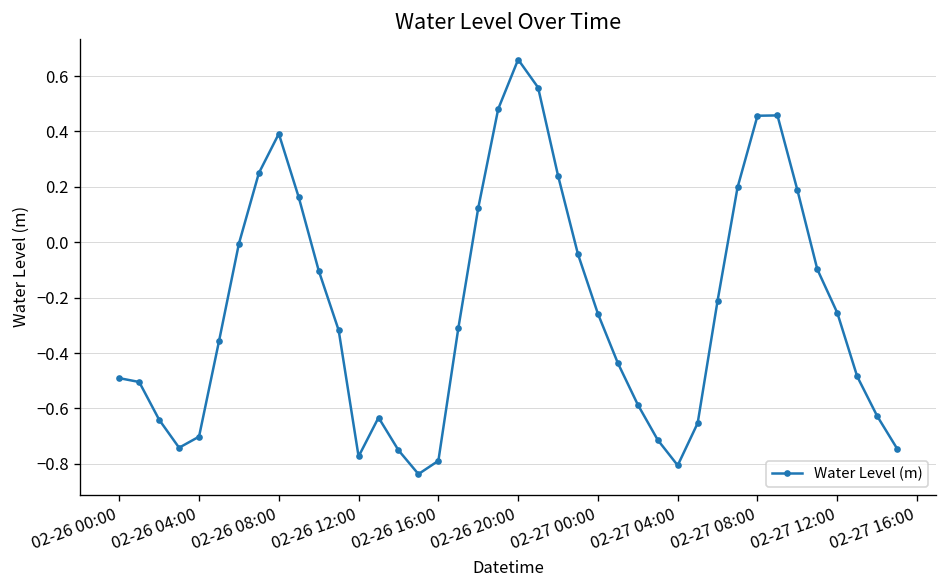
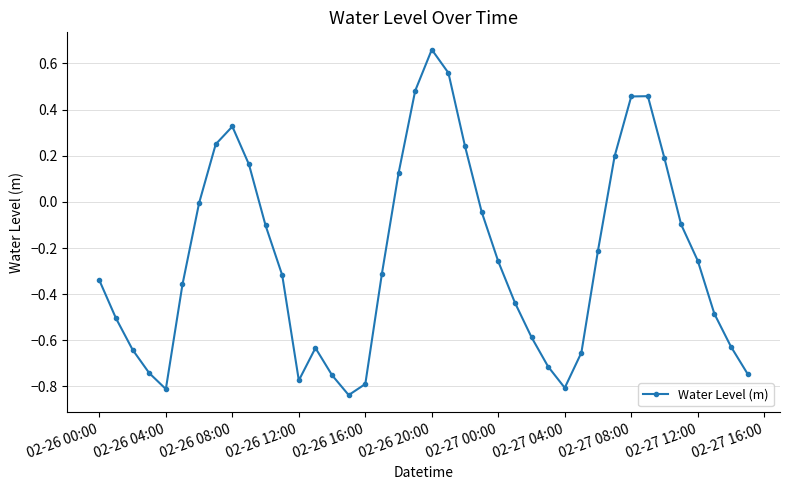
  {
-   "02-26 00:00": -0.49,
-   "02-26 04:00": -0.70,
-   "02-26 08:00": 0.39,
+   "02-26 00:00": -0.34,
+   "02-26 04:00": -0.81,
+   "02-26 08:00": 0.33,
    "02-26 12:00": -0.77,
    "02-26 16:00": -0.79,
    "02-26 20:00": 0.66,
    "02-27 00:00": -0.26,
    "02-27 04:00": -0.81,
    "02-27 08:00": 0.46,
    "02-27 12:00": -0.25
  }
